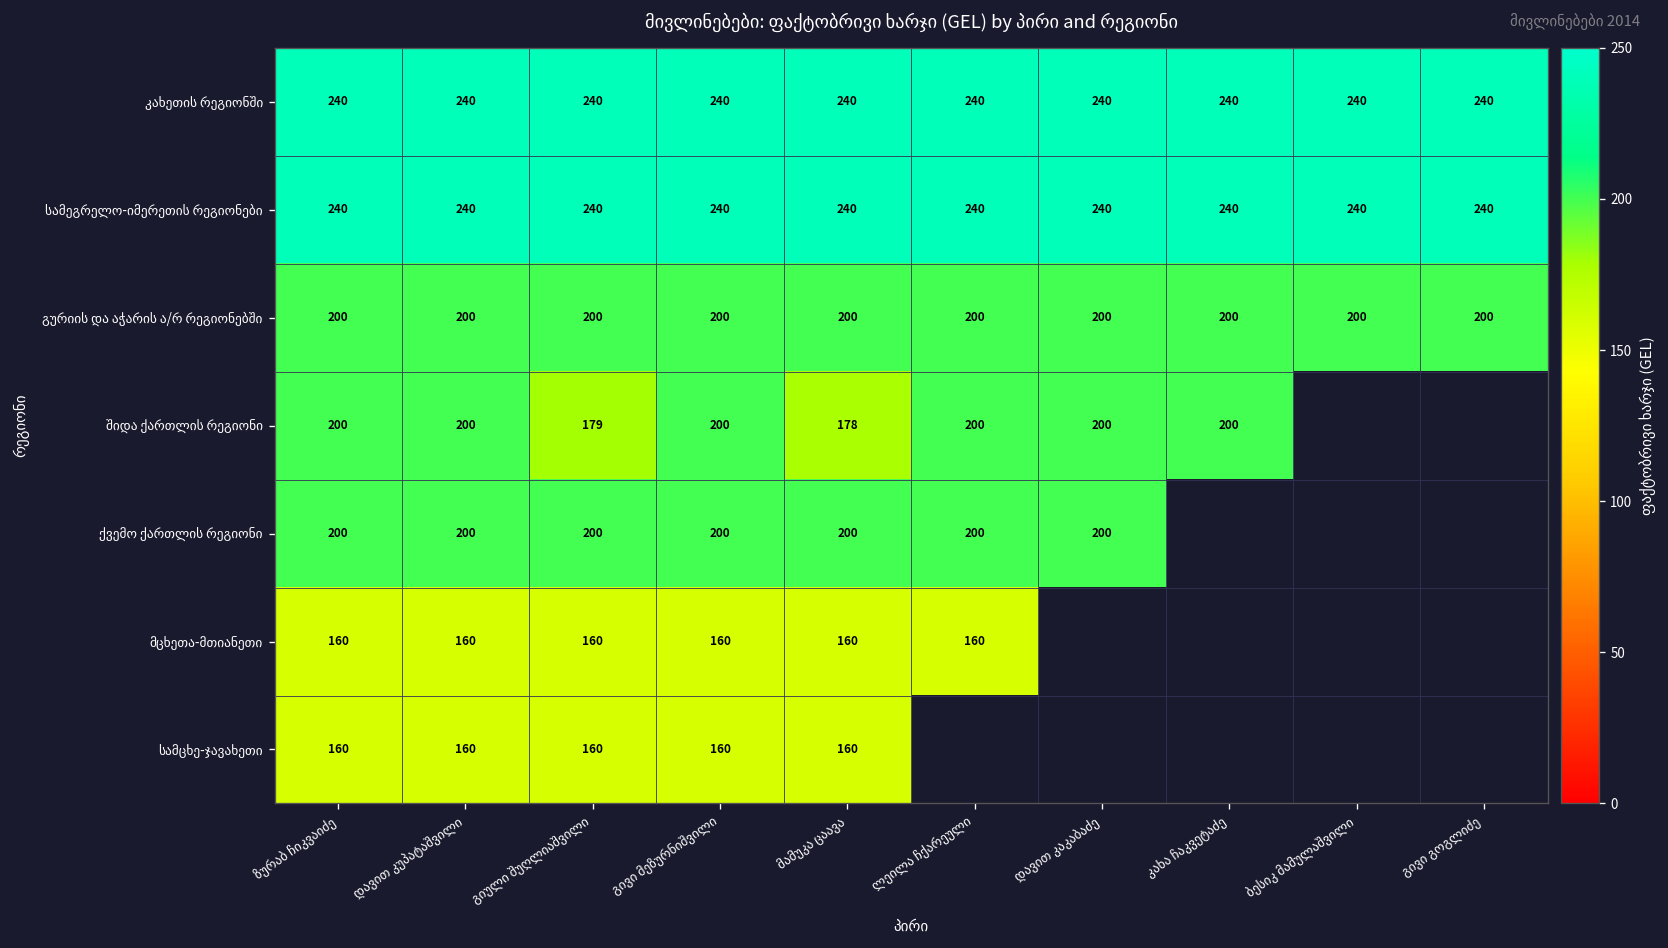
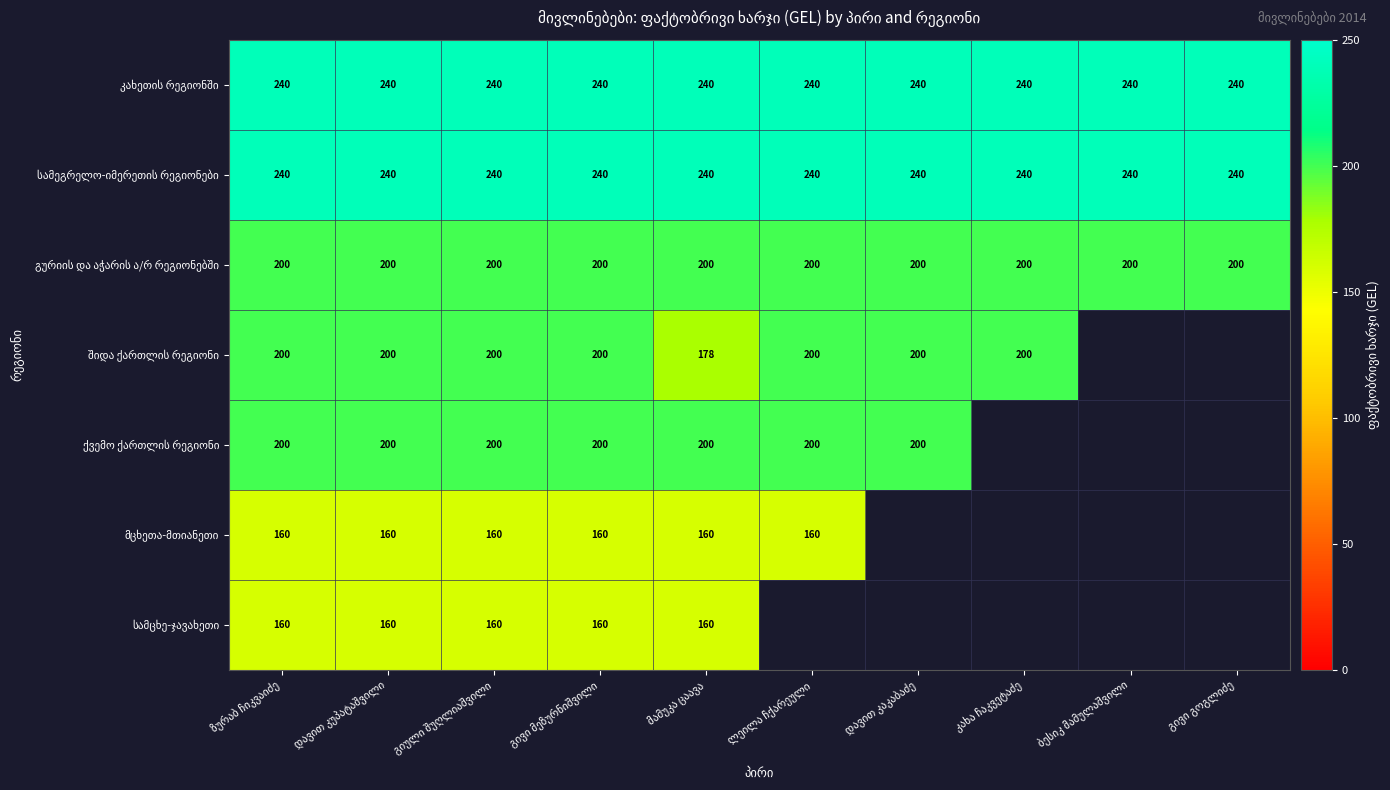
  {
    "კახეთის რეგიონში": {
      "ზურაბ ჩიკვაიძე": 240,
      "დავით კუპატაშვილი": 240,
      "გიული შუღლიაშვილი": 240,
      "გივი მეზურნიშვილი": 240,
      "მამუკა ცაავა": 240,
      "ლეილა ჩქარეული": 240,
      "დავით კაკაბაძე": 240,
      "კახა ჩაკვეტაძე": 240,
      "ბესიკ მამულაშვილი": 240,
      "გივი გოგლიძე": 240
    },
    "სამეგრელო-იმერეთის რეგიონები": {
      "ზურაბ ჩიკვაიძე": 240,
      "დავით კუპატაშვილი": 240,
      "გიული შუღლიაშვილი": 240,
      "გივი მეზურნიშვილი": 240,
      "მამუკა ცაავა": 240,
      "ლეილა ჩქარეული": 240,
      "დავით კაკაბაძე": 240,
      "კახა ჩაკვეტაძე": 240,
      "ბესიკ მამულაშვილი": 240,
      "გივი გოგლიძე": 240
    },
    "გურიის და აჭარის ა/რ რეგიონებში": {
      "ზურაბ ჩიკვაიძე": 200,
      "დავით კუპატაშვილი": 200,
      "გიული შუღლიაშვილი": 200,
      "გივი მეზურნიშვილი": 200,
      "მამუკა ცაავა": 200,
      "ლეილა ჩქარეული": 200,
      "დავით კაკაბაძე": 200,
      "კახა ჩაკვეტაძე": 200,
      "ბესიკ მამულაშვილი": 200,
      "გივი გოგლიძე": 200
    },
    "შიდა ქართლის რეგიონი": {
      "ზურაბ ჩიკვაიძე": 200,
      "დავით კუპატაშვილი": 200,
-     "გიული შუღლიაშვილი": 179,
+     "გიული შუღლიაშვილი": 200,
      "გივი მეზურნიშვილი": 200,
      "მამუკა ცაავა": 178,
      "ლეილა ჩქარეული": 200,
      "დავით კაკაბაძე": 200,
      "კახა ჩაკვეტაძე": 200
    },
    "ქვემო ქართლის რეგიონი": {
      "ზურაბ ჩიკვაიძე": 200,
      "დავით კუპატაშვილი": 200,
      "გიული შუღლიაშვილი": 200,
      "გივი მეზურნიშვილი": 200,
      "მამუკა ცაავა": 200,
      "ლეილა ჩქარეული": 200,
      "დავით კაკაბაძე": 200
    },
    "მცხეთა-მთიანეთი": {
      "ზურაბ ჩიკვაიძე": 160,
      "დავით კუპატაშვილი": 160,
      "გიული შუღლიაშვილი": 160,
      "გივი მეზურნიშვილი": 160,
      "მამუკა ცაავა": 160,
      "ლეილა ჩქარეული": 160
    },
    "სამცხე-ჯავახეთი": {
      "ზურაბ ჩიკვაიძე": 160,
      "დავით კუპატაშვილი": 160,
      "გიული შუღლიაშვილი": 160,
      "გივი მეზურნიშვილი": 160,
      "მამუკა ცაავა": 160
    }
  }
